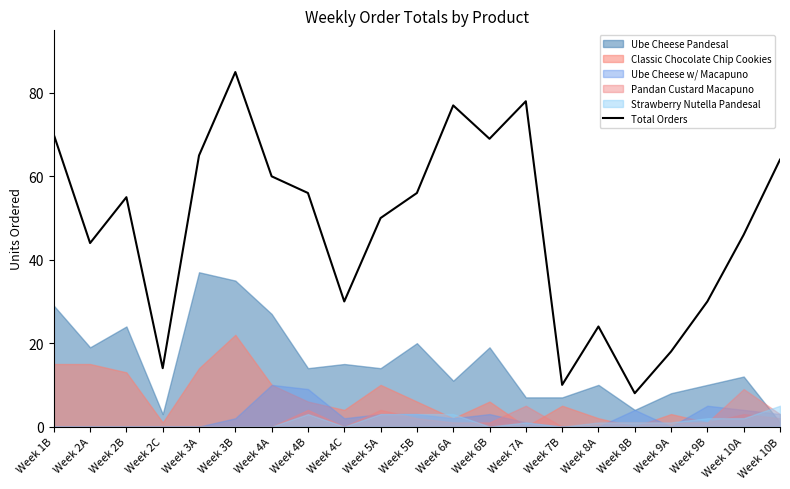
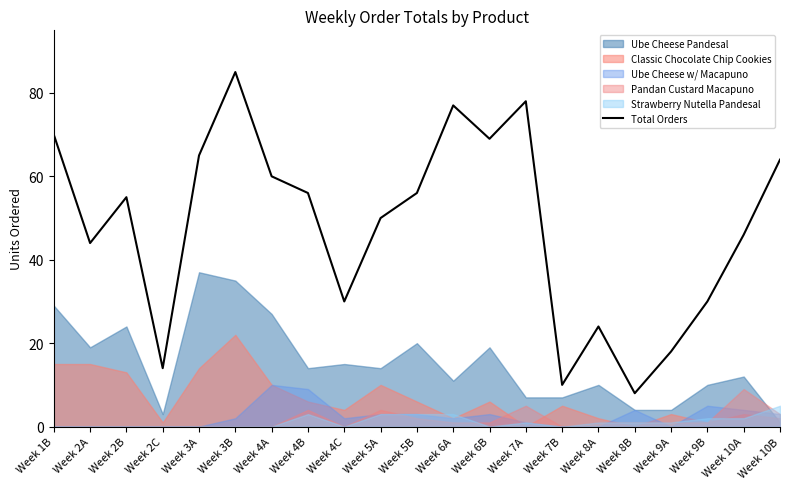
  {
    "Total Orders": {
      "Week 1B": 70,
      "Week 2A": 44,
      "Week 2B": 55,
      "Week 2C": 14,
      "Week 3A": 65,
      "Week 3B": 85,
      "Week 4A": 60,
      "Week 4B": 56,
      "Week 4C": 30,
      "Week 5A": 50,
      "Week 5B": 56,
      "Week 6A": 77,
      "Week 6B": 69,
      "Week 7A": 78,
      "Week 7B": 10,
      "Week 8A": 24,
      "Week 8B": 8,
      "Week 9A": 18,
      "Week 9B": 30,
      "Week 10A": 46,
      "Week 10B": 64
    },
    "Ube Cheese Pandesal": {
      "Week 1B": 29,
      "Week 2A": 19,
      "Week 2B": 24,
      "Week 2C": 3,
      "Week 3A": 37,
      "Week 3B": 35,
      "Week 4A": 27,
      "Week 4B": 14,
      "Week 4C": 15,
      "Week 5A": 14,
      "Week 5B": 20,
      "Week 6A": 11,
      "Week 6B": 19,
      "Week 7A": 7,
      "Week 7B": 7,
      "Week 8A": 10,
-     "Week 9A": 8,
+     "Week 9A": 4,
      "Week 9B": 10,
      "Week 10A": 12,
      "Week 10B": 1
    }
  }
